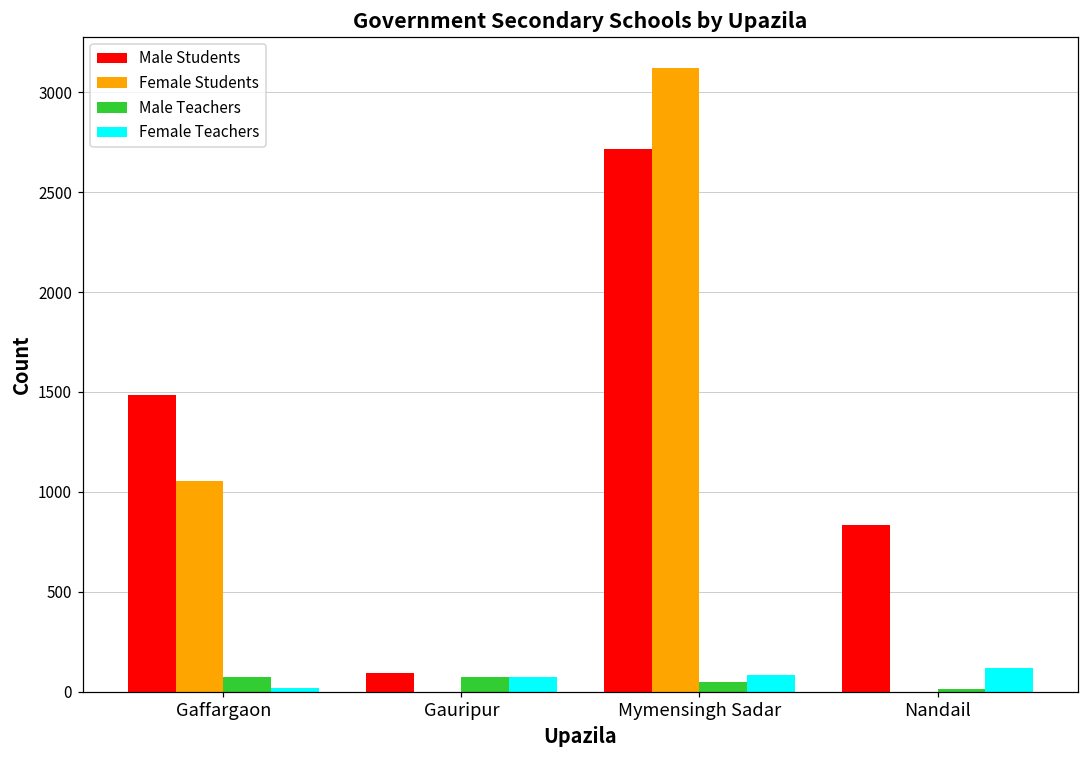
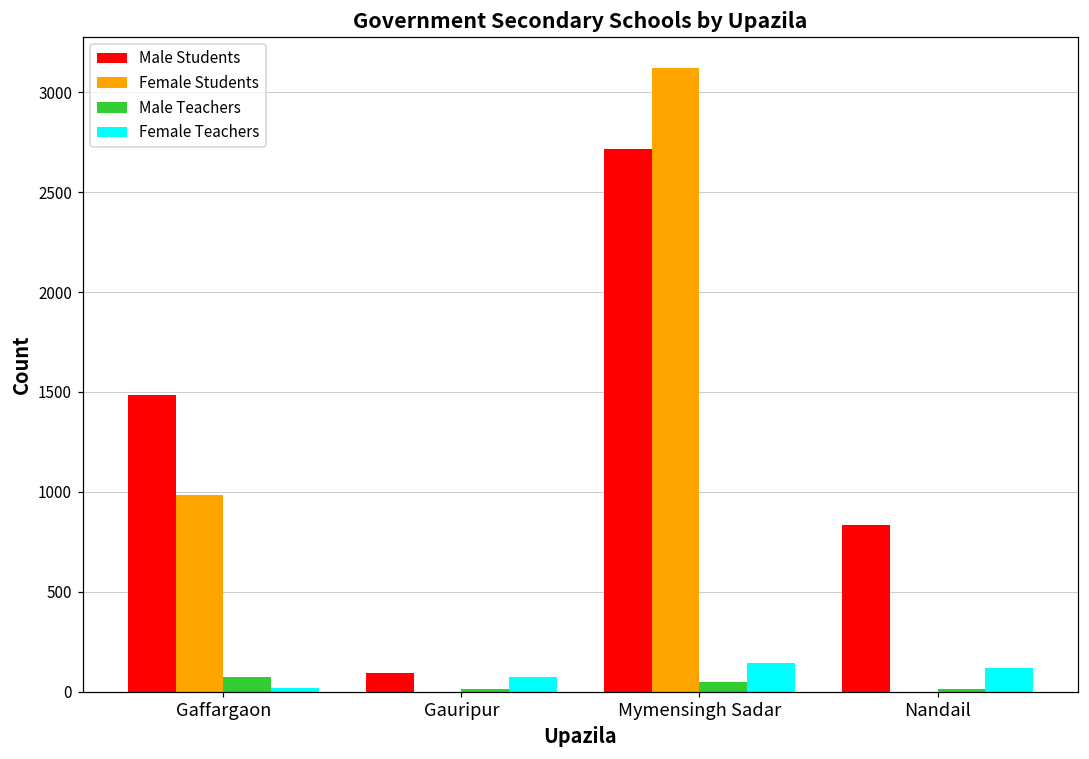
  {
    "Male Students": {
      "Gaffargaon": 1490,
      "Gauripur": 90,
      "Mymensingh Sadar": 2720,
      "Nandail": 830
    },
    "Female Students": {
-     "Gaffargaon": 1060,
+     "Gaffargaon": 980,
      "Gauripur": 0,
      "Mymensingh Sadar": 3120,
      "Nandail": 0
    },
    "Male Teachers": {
      "Gaffargaon": 70,
-     "Gauripur": 80,
+     "Gauripur": 10,
      "Mymensingh Sadar": 50
    },
    "Female Teachers": {
      "Gaffargaon": 20,
      "Gauripur": 70,
-     "Mymensingh Sadar": 80,
+     "Mymensingh Sadar": 140,
      "Nandail": 120
    }
  }
